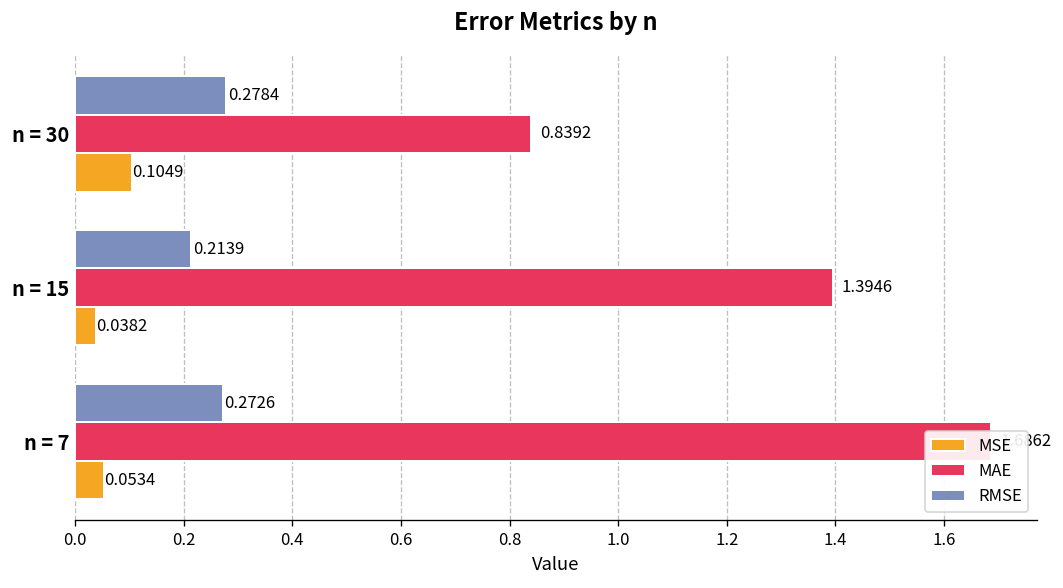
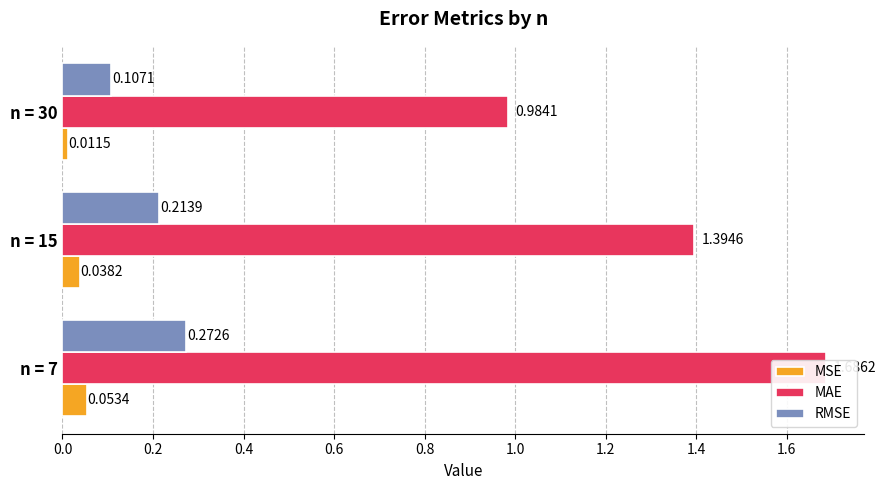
  {
    "MSE": {
-     "n = 30": 0.1049,
+     "n = 30": 0.0115,
      "n = 15": 0.0382,
      "n = 7": 0.0534
    },
    "MAE": {
-     "n = 30": 0.8392,
+     "n = 30": 0.9841,
      "n = 15": 1.3946
    },
    "RMSE": {
-     "n = 30": 0.2784,
+     "n = 30": 0.1071,
      "n = 15": 0.2139,
      "n = 7": 0.2726
    }
  }
